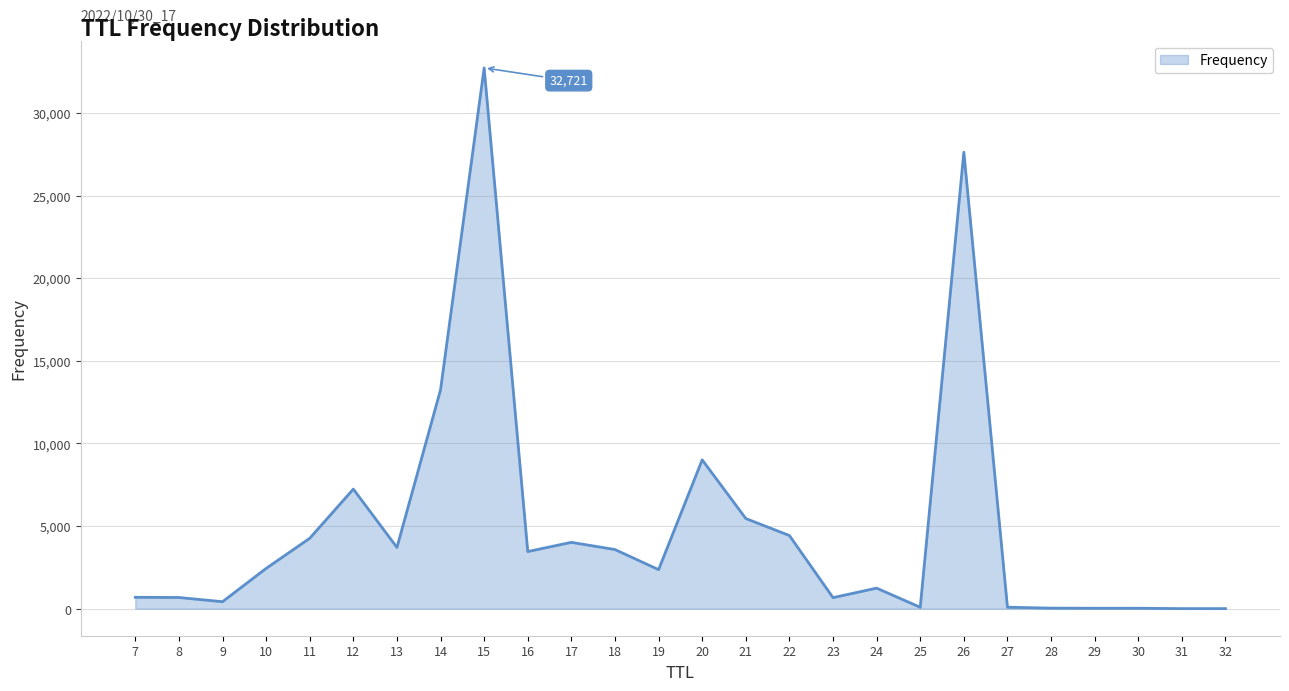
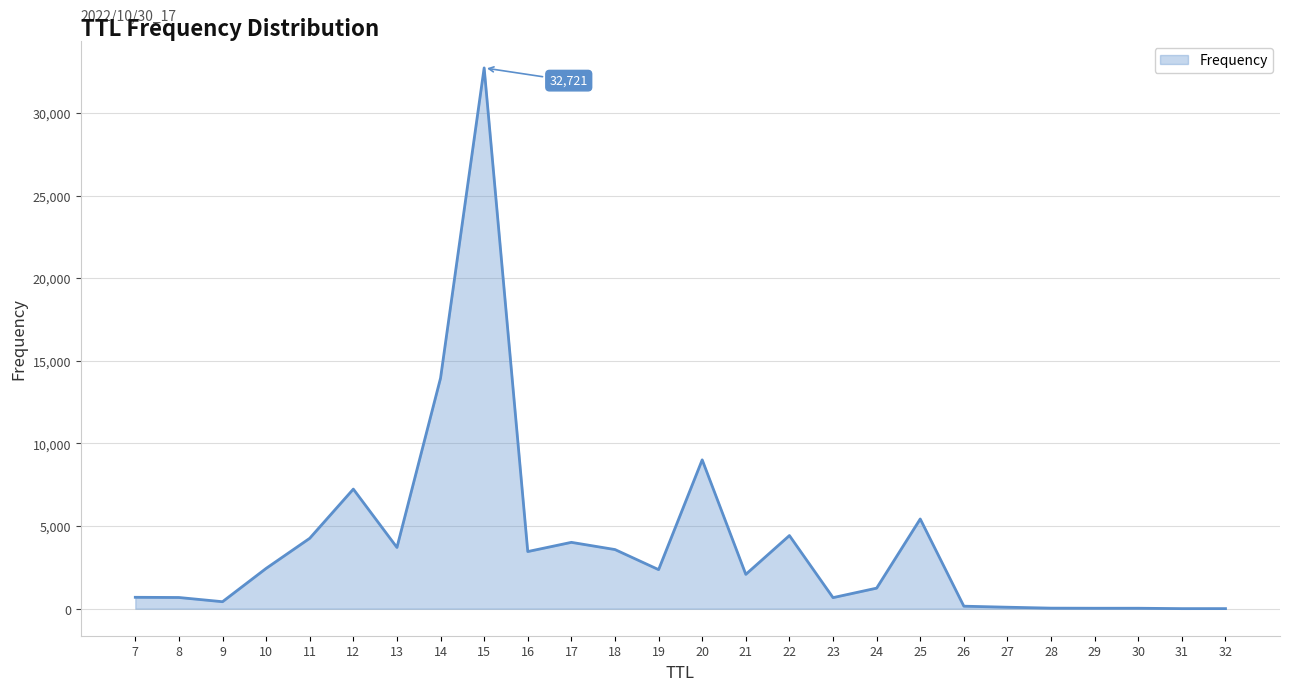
  {
    "7": "700",
    "8": "700",
    "9": "400",
    "10": "2,400",
    "11": "4,300",
    "12": "7,200",
    "13": "3,700",
-   "14": "13,200",
+   "14": "14,000",
    "15": "32,700",
    "16": "3,500",
    "17": "4,000",
    "18": "3,600",
    "19": "2,400",
    "20": "9,000",
-   "21": "5,500",
+   "21": "2,100",
    "22": "4,400",
    "23": "700",
    "24": "1,200",
-   "25": "100",
-   "26": "27,600",
+   "25": "5,400",
+   "26": "200",
    "27": "100",
    "28": "0",
    "29": "0",
    "30": "0",
    "31": "0",
    "32": "0"
  }
